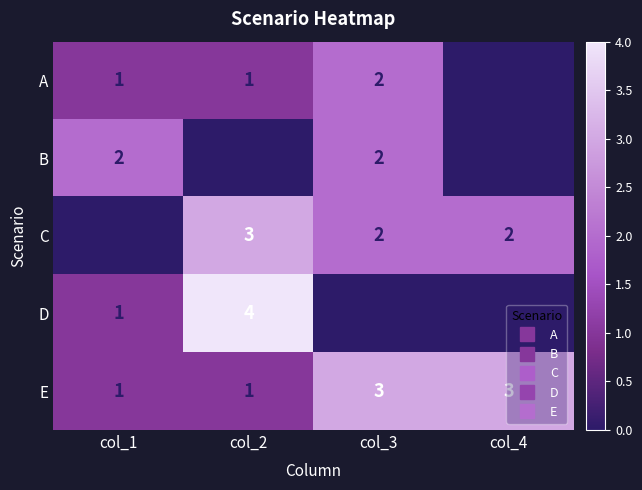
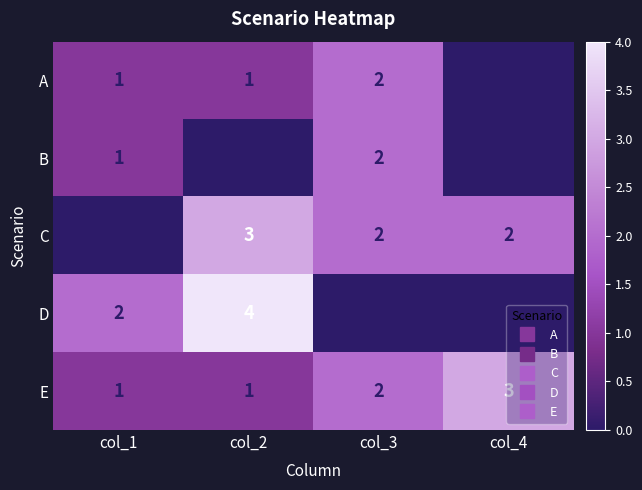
  {
    "A": {
      "col_1": 1,
      "col_2": 1,
      "col_3": 2
    },
    "B": {
-     "col_1": 2,
+     "col_1": 1,
      "col_3": 2
    },
    "C": {
      "col_2": 3,
      "col_3": 2,
      "col_4": 2
    },
    "D": {
-     "col_1": 1
+     "col_1": 2
    },
    "E": {
      "col_1": 1,
      "col_2": 1,
-     "col_3": 3
+     "col_3": 2
    }
  }
